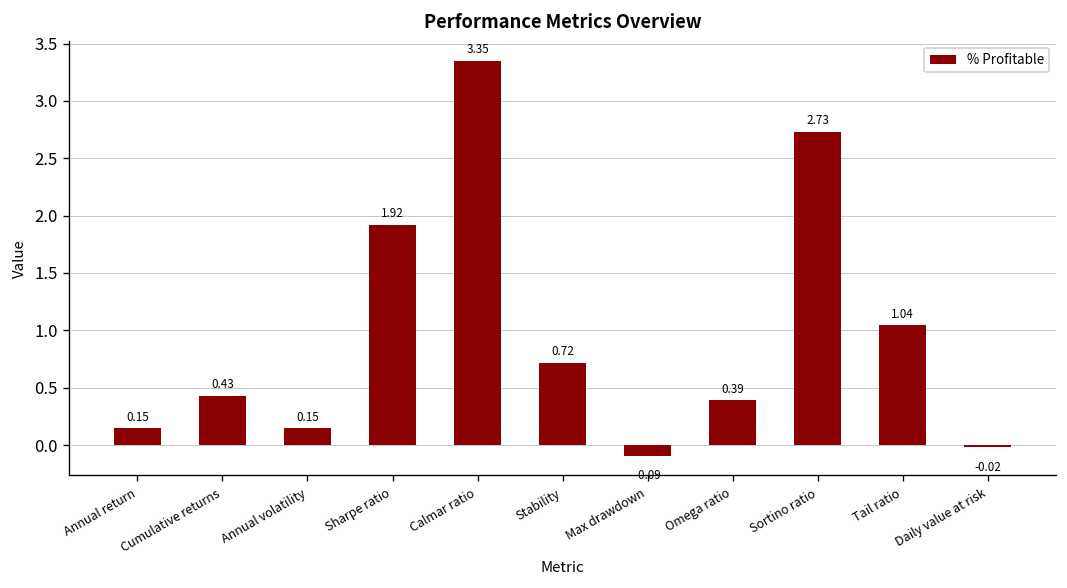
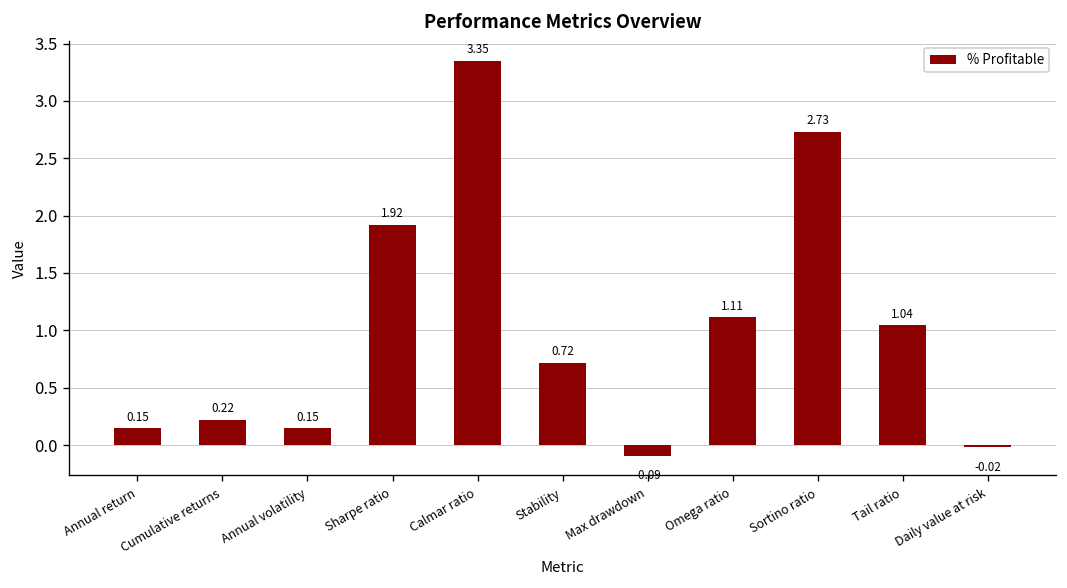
  {
    "Annual return": 0.15,
-   "Cumulative returns": 0.43,
+   "Cumulative returns": 0.22,
    "Annual volatility": 0.15,
    "Sharpe ratio": 1.92,
    "Calmar ratio": 3.35,
    "Stability": 0.72,
    "Max drawdown": -0.09,
-   "Omega ratio": 0.39,
+   "Omega ratio": 1.11,
    "Sortino ratio": 2.73,
    "Tail ratio": 1.04,
    "Daily value at risk": -0.02
  }
